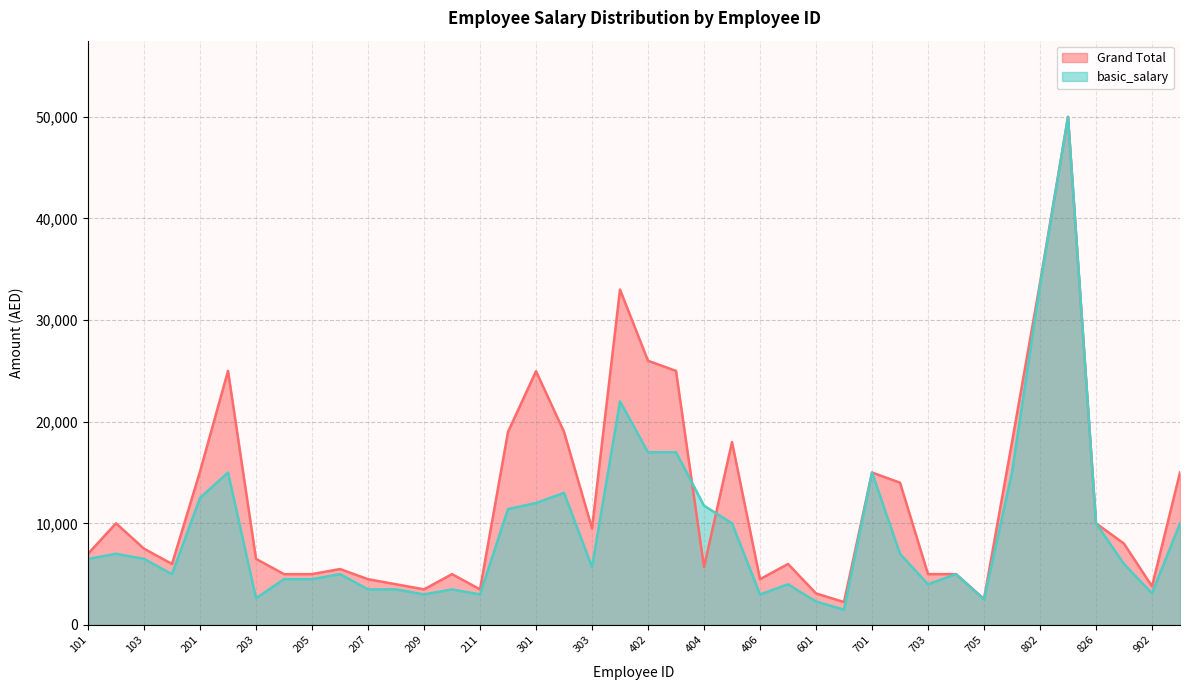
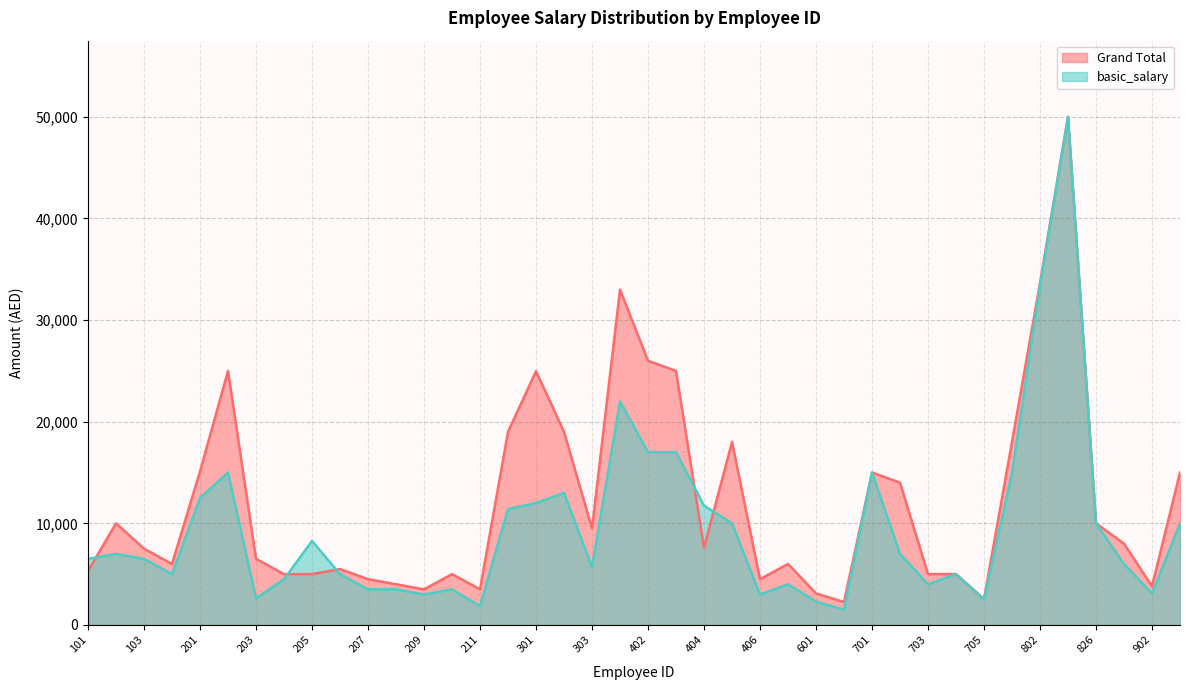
  {
    "Grand Total": {
-     "101": "7,000",
+     "101": "5,300",
      "103": "7,500",
      "201": "15,100",
      "203": "6,500",
      "205": "5,000",
      "207": "4,500",
      "209": "3,500",
      "211": "3,500",
      "301": "25,000",
      "303": "9,500",
      "402": "26,000",
-     "404": "5,700",
+     "404": "7,600",
      "406": "4,500",
      "601": "3,100",
      "703": "5,000",
      "902": "3,800"
    },
    "basic_salary": {
      "101": "6,500",
      "103": "6,500",
      "201": "12,500",
      "203": "2,600",
-     "205": "4,500",
+     "205": "8,300",
      "207": "3,500",
      "209": "3,000",
-     "211": "3,000",
+     "211": "1,900",
      "301": "12,000",
      "303": "5,700",
      "402": "17,000",
      "404": "11,700",
      "406": "3,000",
      "601": "2,300",
      "703": "4,000",
      "902": "3,100"
    }
  }
